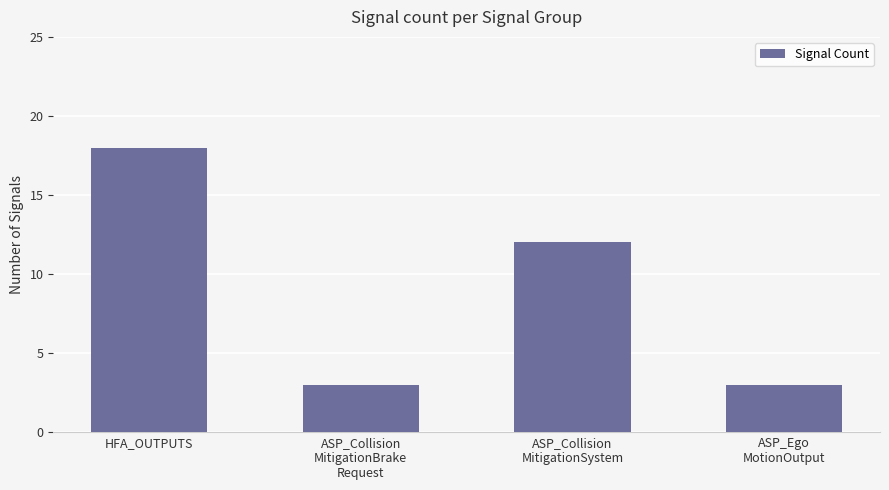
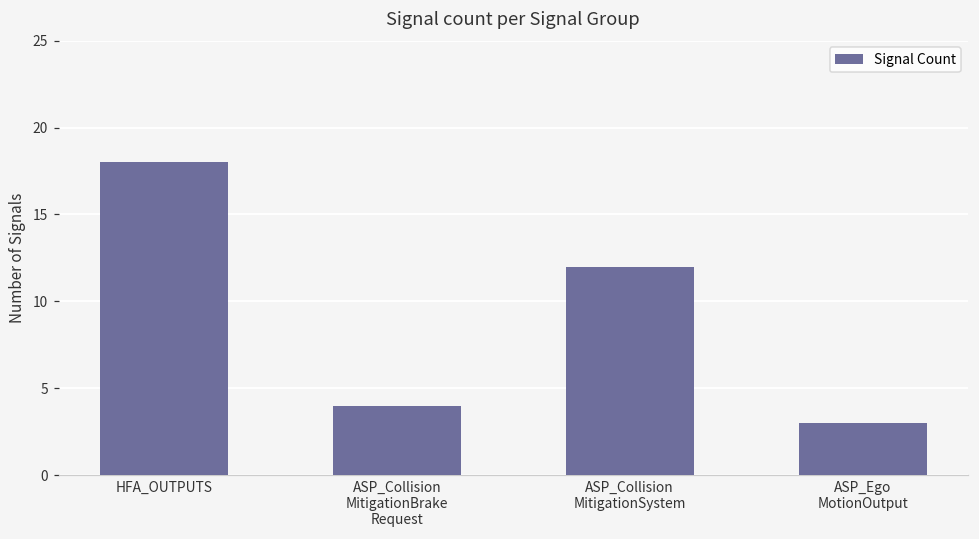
  {
    "HFA_OUTPUTS": 18,
-   "ASP_Collision MitigationBrake Request": 3,
+   "ASP_Collision MitigationBrake Request": 4,
    "ASP_Collision MitigationSystem": 12,
    "ASP_Ego MotionOutput": 3
  }
